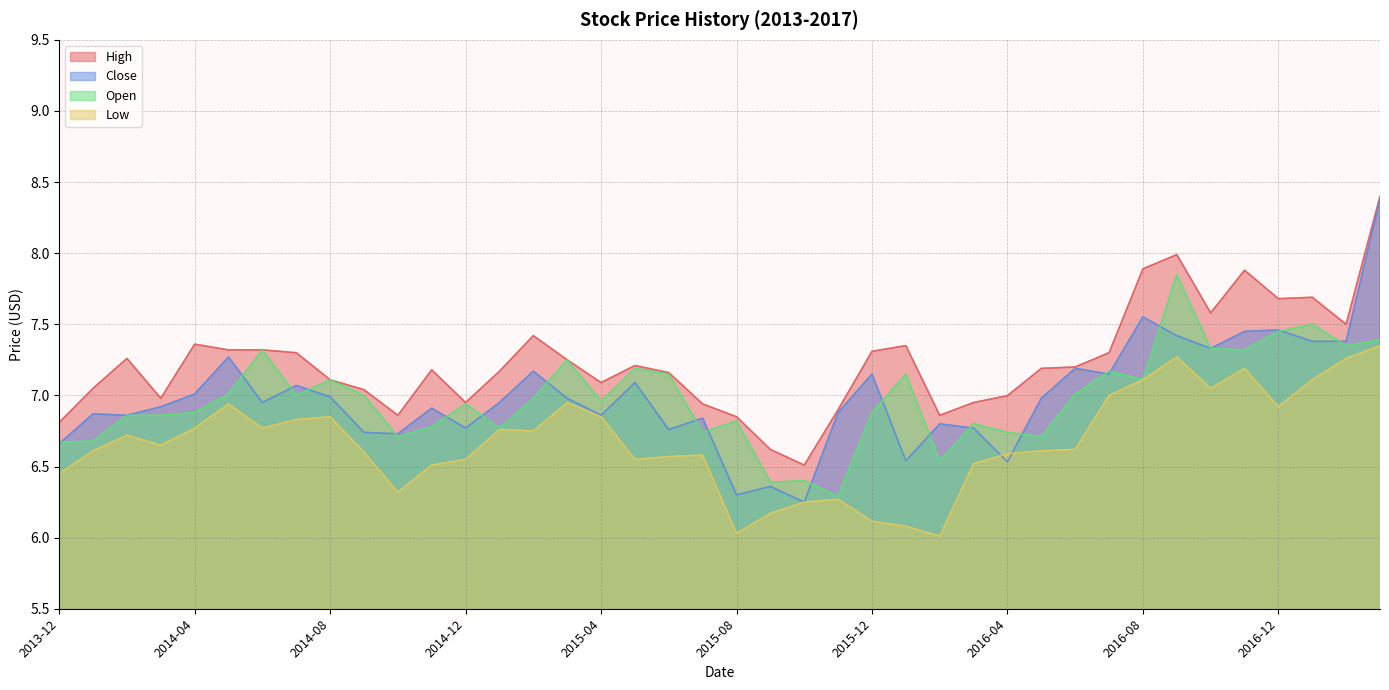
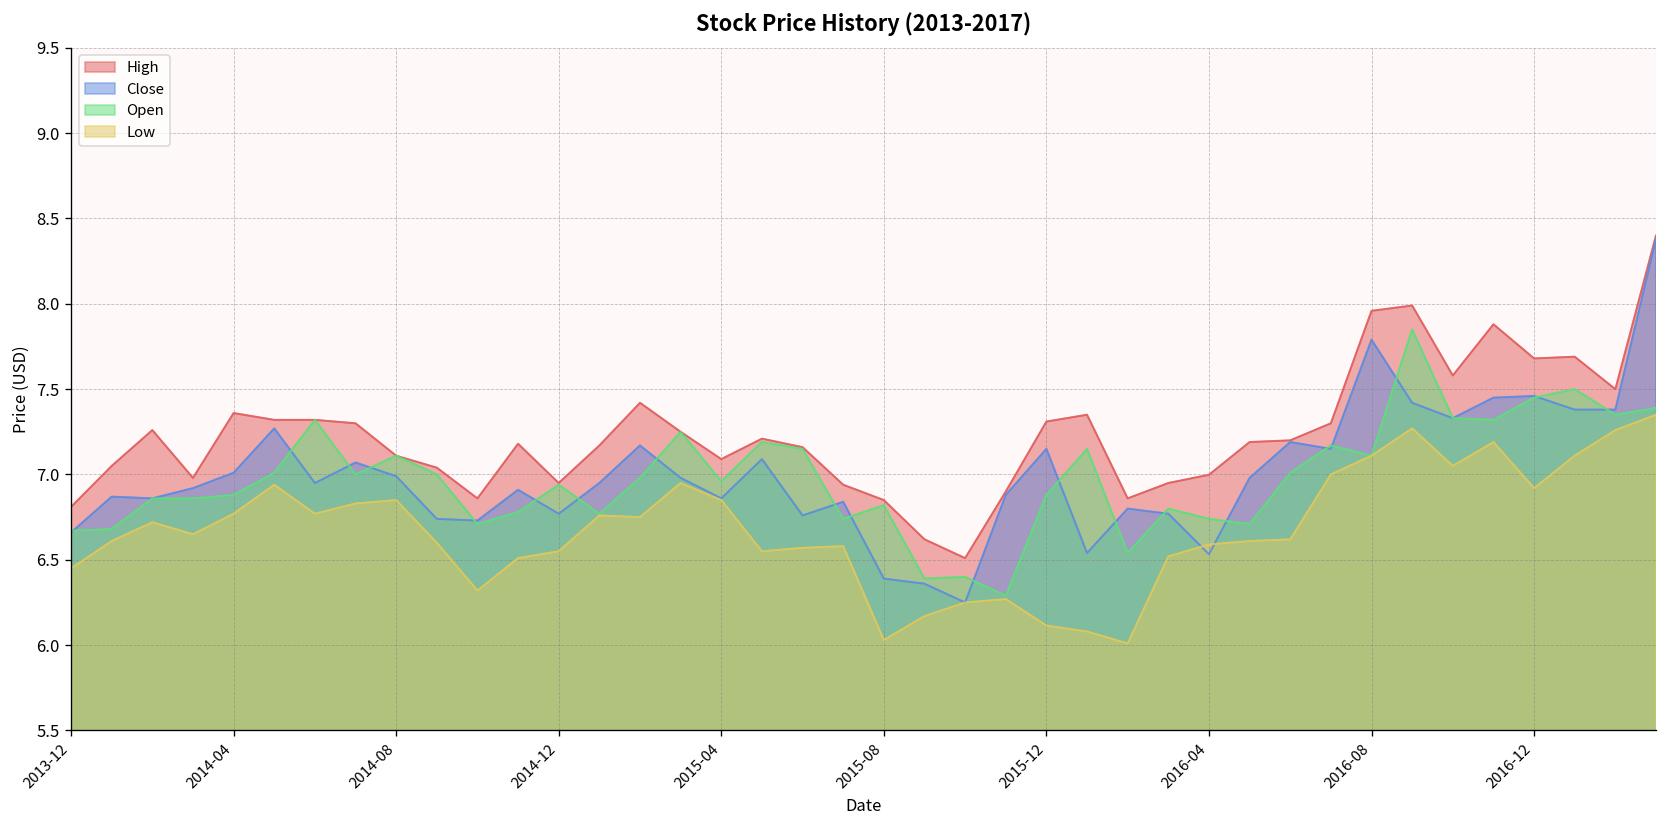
  {
    "High": {
      "2013-12": 6.81,
      "2014-04": 7.36,
      "2015-04": 7.09,
      "2015-08": 6.85,
      "2015-12": 7.31,
      "2016-04": 7.00,
-     "2016-08": 7.89,
+     "2016-08": 7.96,
      "2016-12": 7.68
    },
    "Close": {
      "2014-04": 7.01,
      "2014-08": 6.99,
      "2014-12": 6.77,
-     "2015-08": 6.30,
+     "2015-08": 6.39,
      "2015-12": 7.15,
      "2016-04": 6.53,
-     "2016-08": 7.55
+     "2016-08": 7.79
    },
    "Open": {
      "2014-04": 6.88,
      "2015-04": 6.96,
      "2015-08": 6.82,
      "2015-12": 6.88,
      "2016-04": 6.74
    },
    "Low": {
      "2013-12": 6.45,
      "2014-04": 6.77,
      "2014-08": 6.85,
      "2014-12": 6.55,
      "2015-08": 6.03,
      "2015-12": 6.11,
      "2016-04": 6.59,
      "2016-12": 6.92
    }
  }
